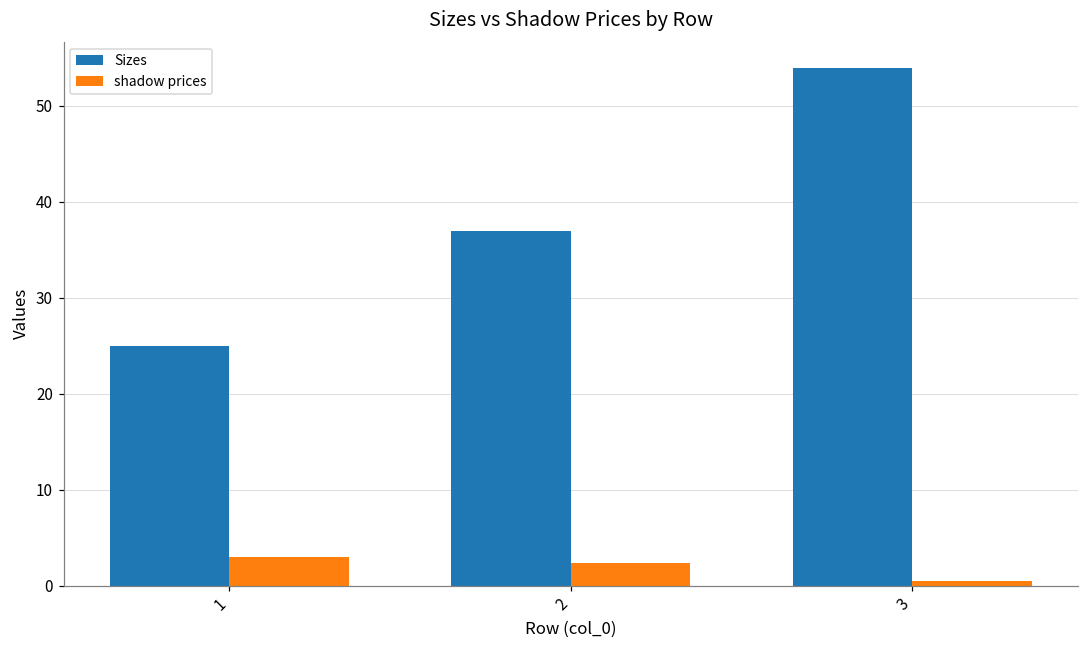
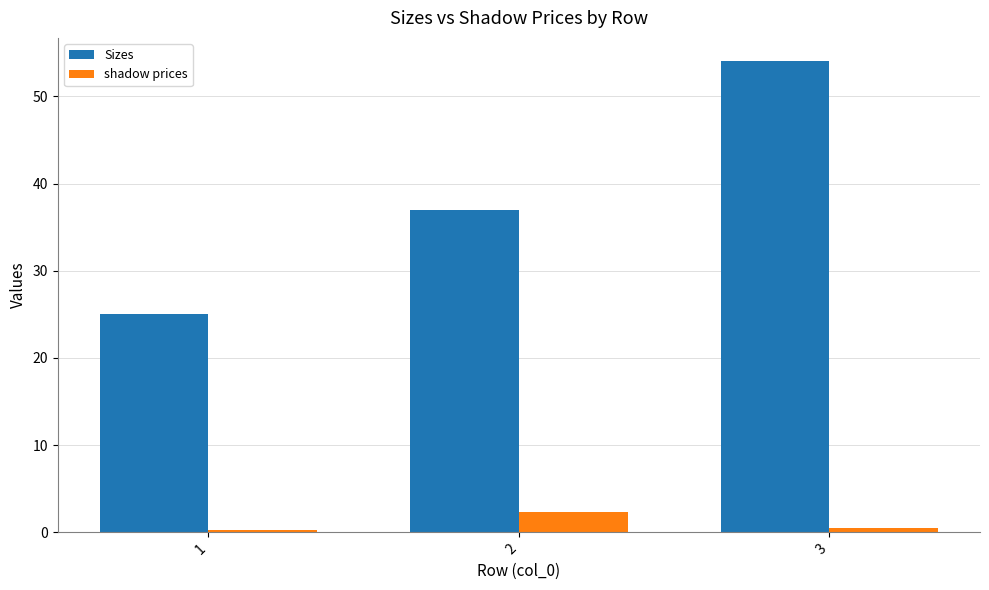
  {
    "Sizes": {
      "1": 25,
      "2": 37,
      "3": 54
    },
    "shadow prices": {
-     "1": 3,
+     "1": 0,
      "2": 2,
      "3": 1
    }
  }
